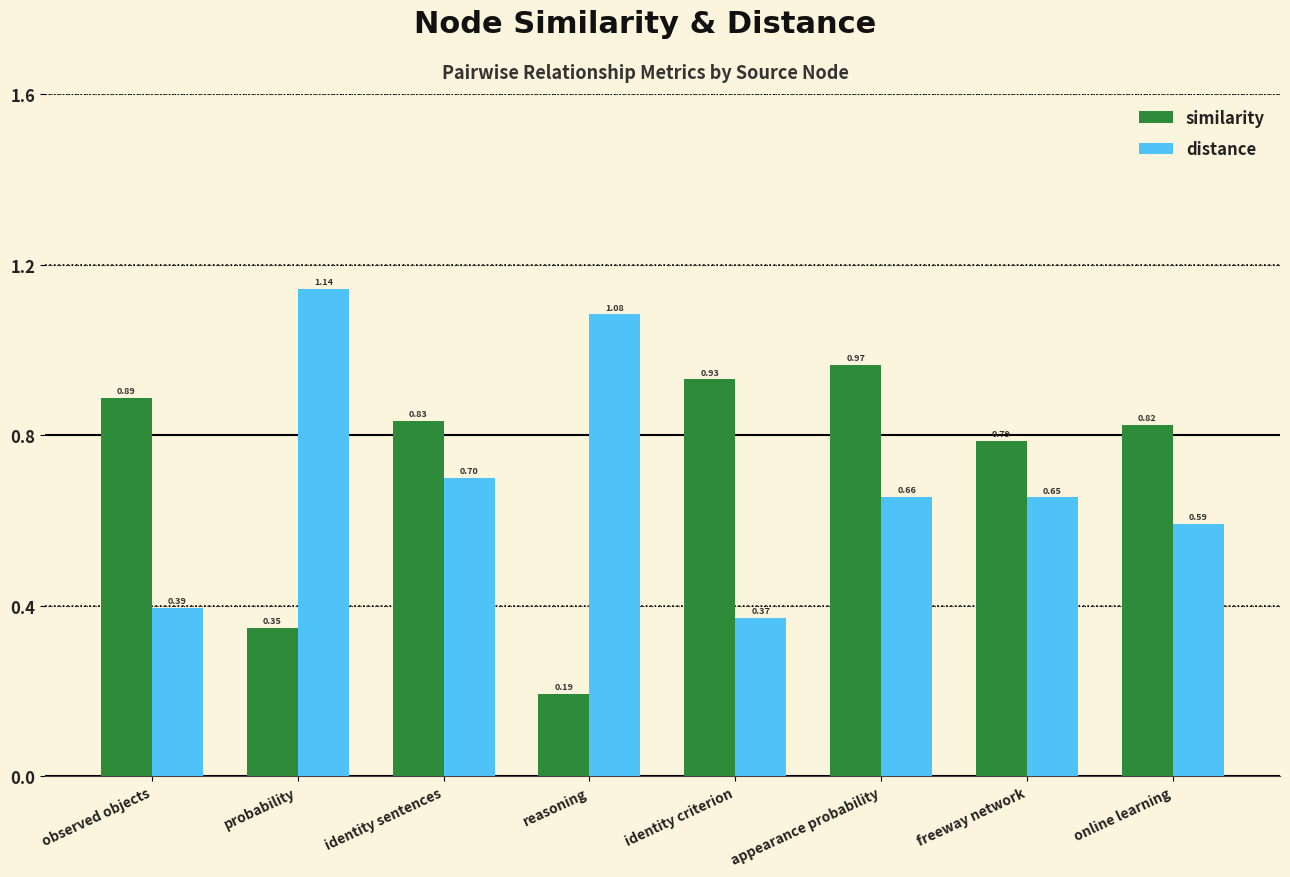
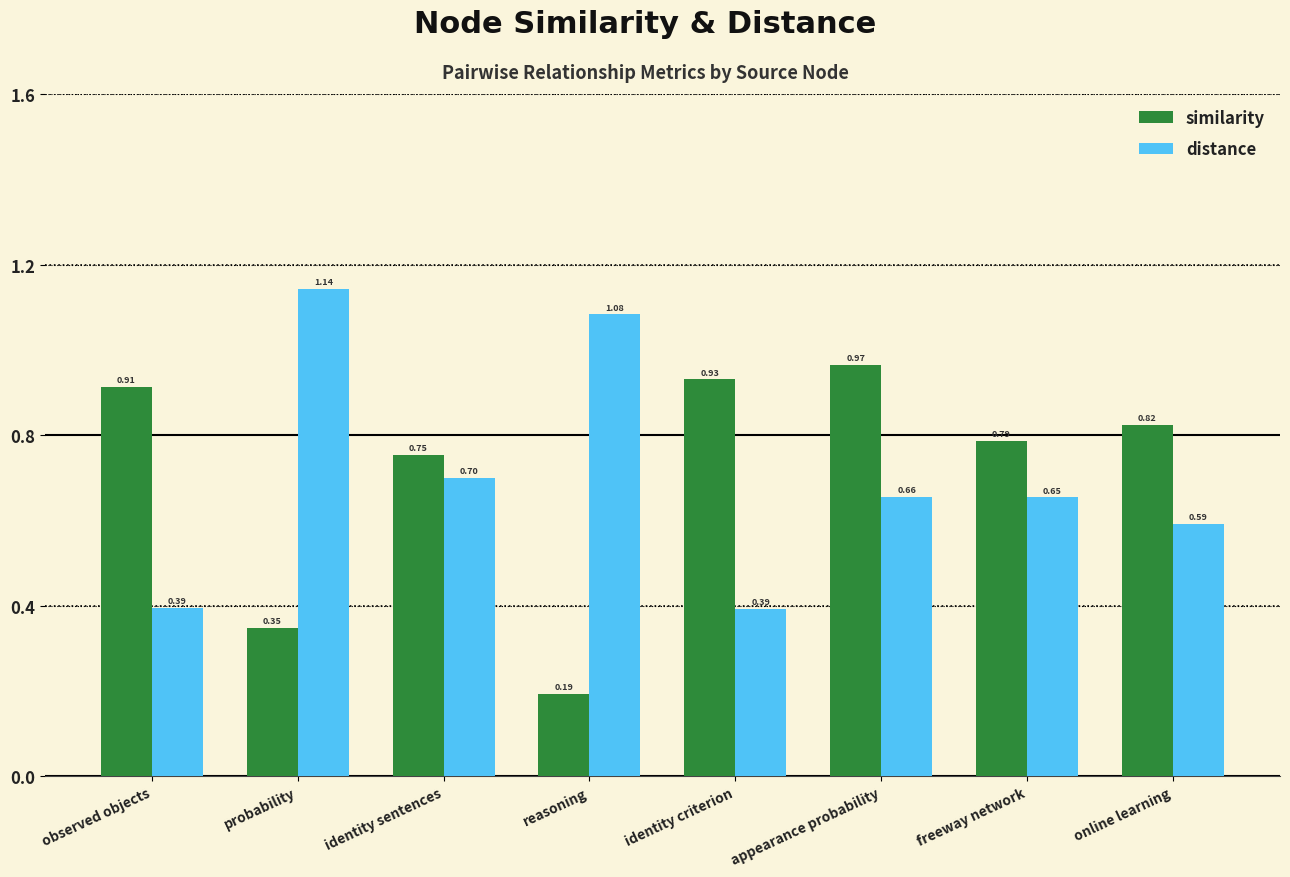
  {
    "similarity": {
-     "observed objects": 0.89,
+     "observed objects": 0.91,
      "probability": 0.35,
-     "identity sentences": 0.83,
+     "identity sentences": 0.75,
      "reasoning": 0.19,
      "identity criterion": 0.93,
      "appearance probability": 0.97,
      "freeway network": 0.79,
      "online learning": 0.82
    },
    "distance": {
      "observed objects": 0.39,
      "probability": 1.14,
      "identity sentences": 0.70,
      "reasoning": 1.08,
-     "identity criterion": 0.37,
+     "identity criterion": 0.39,
      "appearance probability": 0.66,
      "freeway network": 0.65,
      "online learning": 0.59
    }
  }
